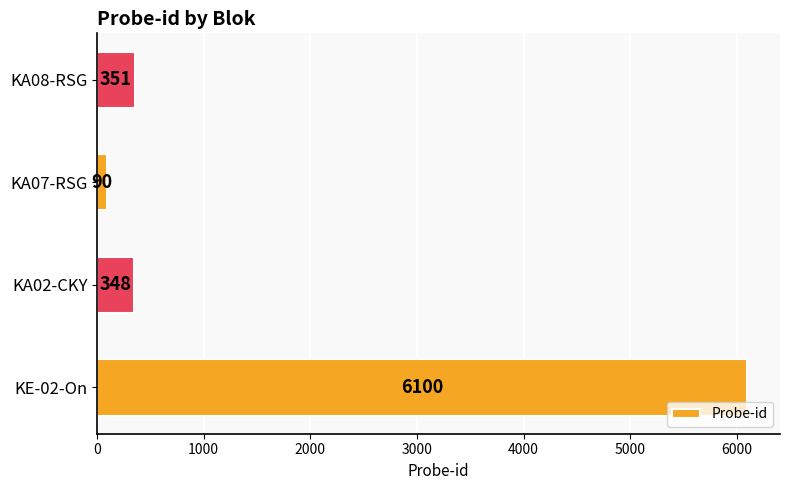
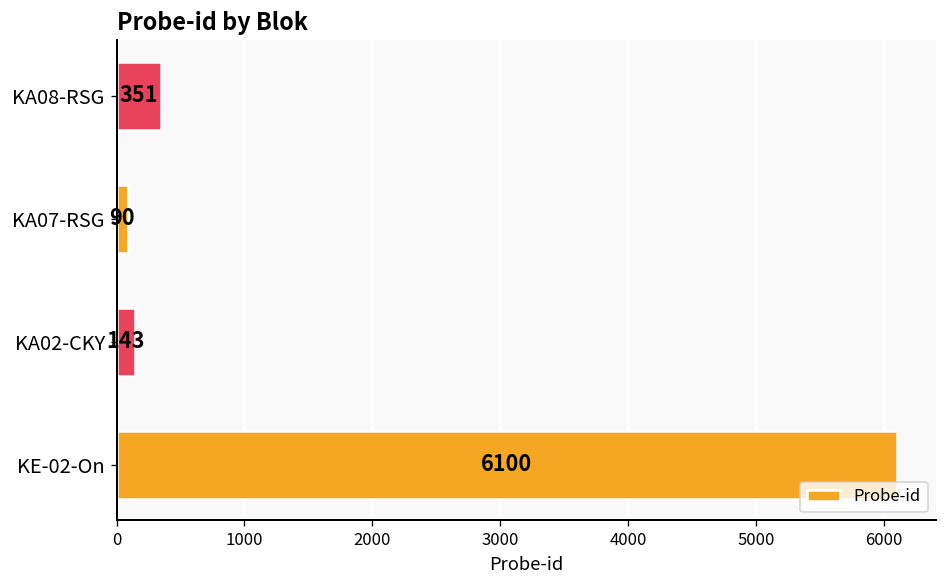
  {
    "KA08-RSG": 351,
    "KA07-RSG": 90,
-   "KA02-CKY": 348,
+   "KA02-CKY": 143,
    "KE-02-On": 6100
  }
